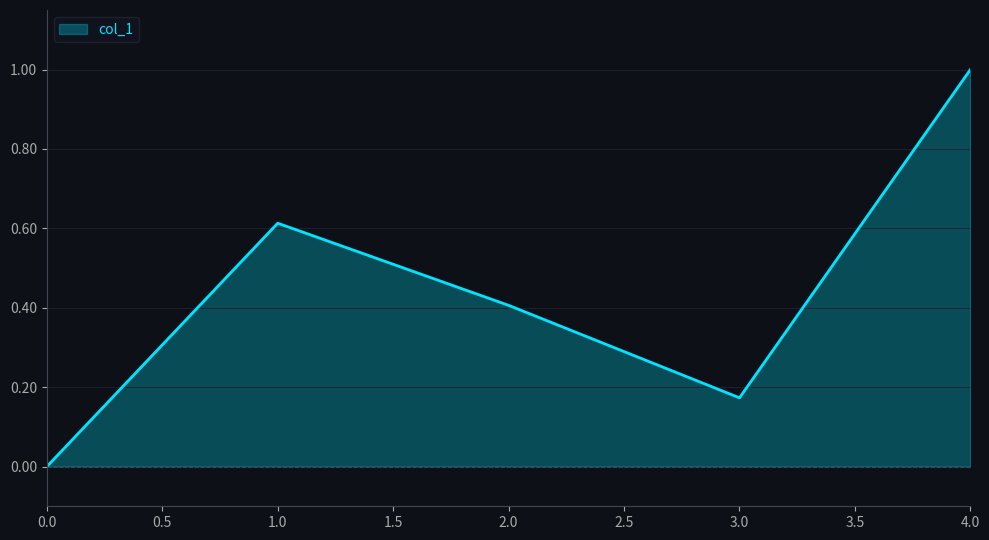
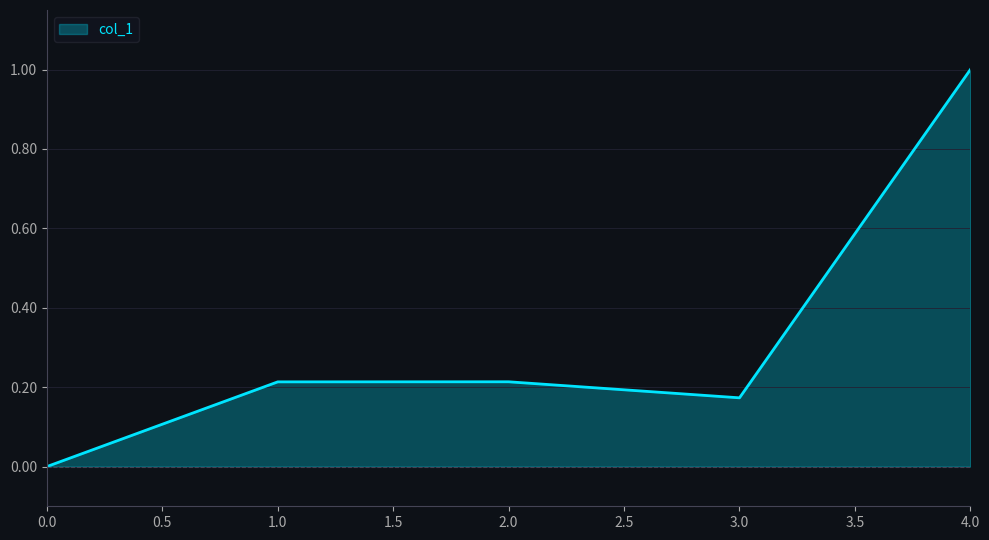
  {
    "0.0": 0.00,
-   "1.0": 0.61,
-   "2.0": 0.41,
+   "1.0": 0.21,
+   "2.0": 0.21,
    "3.0": 0.17,
    "4.0": 1.00
  }
